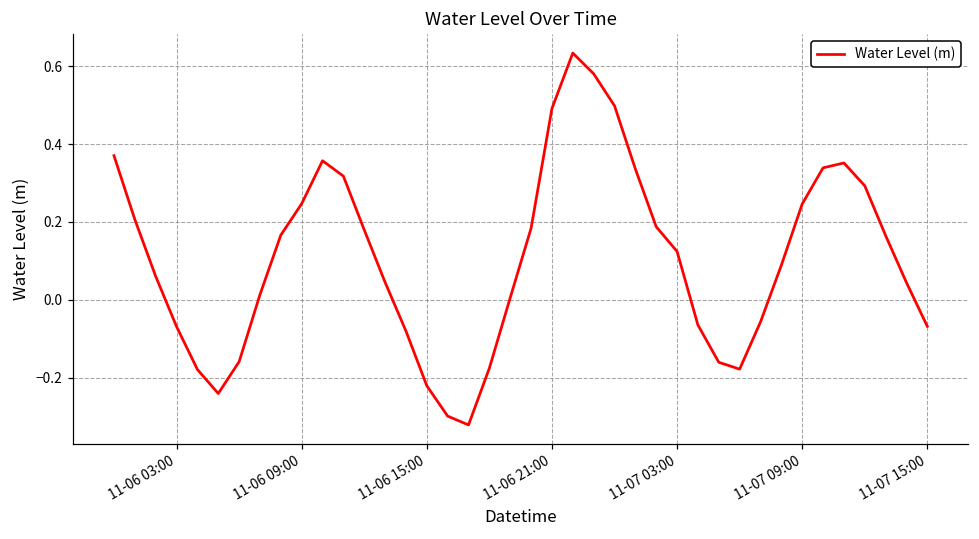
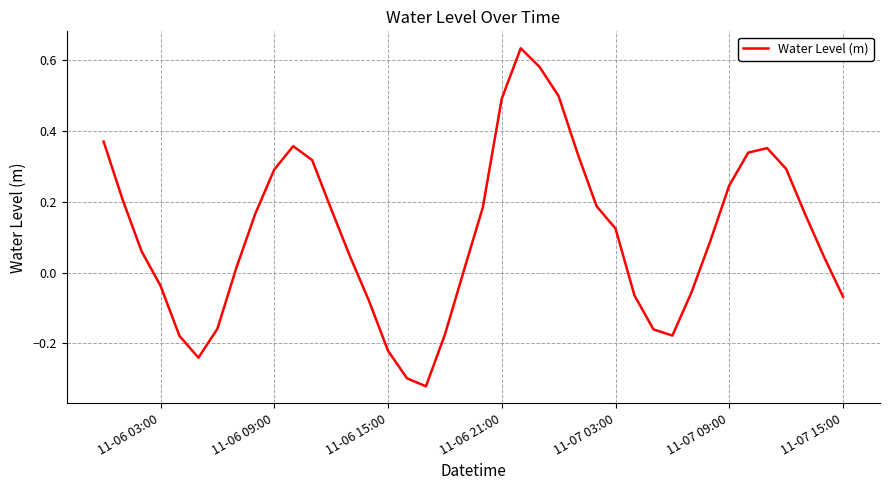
  {
-   "11-06 03:00": -0.07,
-   "11-06 09:00": 0.25,
+   "11-06 03:00": -0.04,
+   "11-06 09:00": 0.29,
    "11-06 15:00": -0.22,
    "11-06 21:00": 0.49,
    "11-07 03:00": 0.12,
    "11-07 09:00": 0.25,
    "11-07 15:00": -0.07
  }
